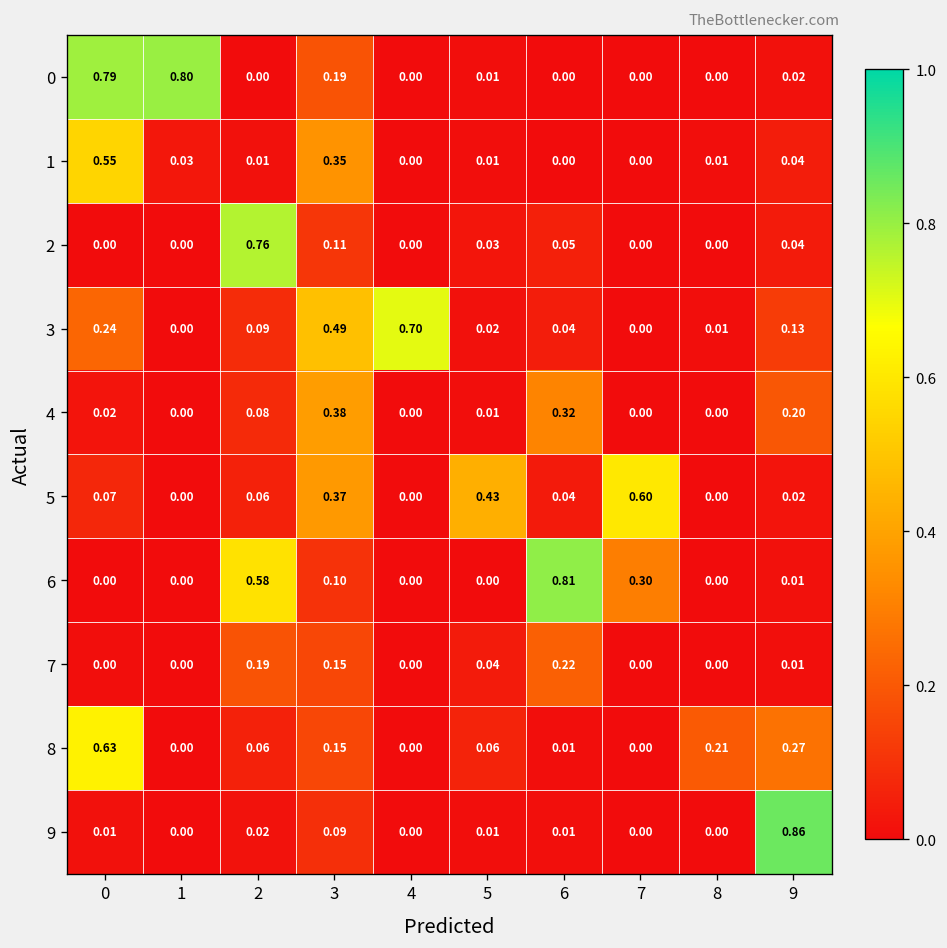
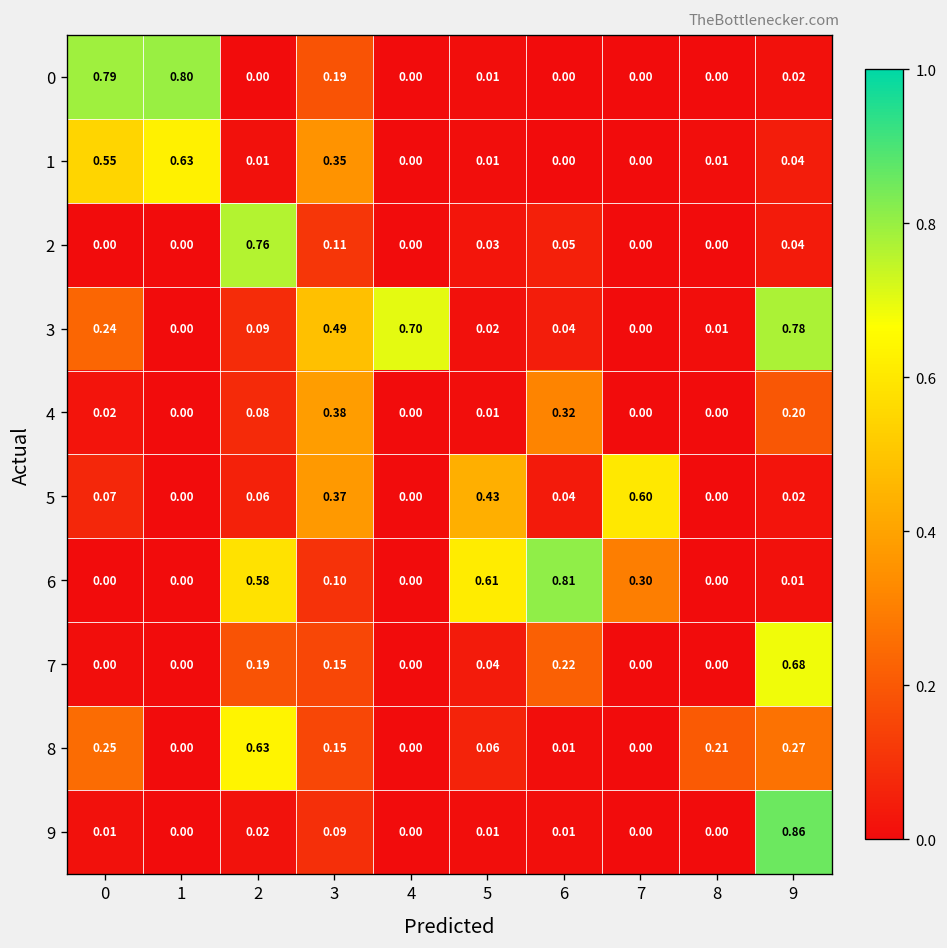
  {
    "0": {
      "0": 0.79,
      "1": 0.80,
      "2": 0.00,
      "3": 0.19,
      "4": 0.00,
      "5": 0.01,
      "6": 0.00,
      "7": 0.00,
      "8": 0.00,
      "9": 0.02
    },
    "1": {
      "0": 0.55,
-     "1": 0.03,
+     "1": 0.63,
      "2": 0.01,
      "3": 0.35,
      "4": 0.00,
      "5": 0.01,
      "6": 0.00,
      "7": 0.00,
      "8": 0.01,
      "9": 0.04
    },
    "2": {
      "0": 0.00,
      "1": 0.00,
      "2": 0.76,
      "3": 0.11,
      "4": 0.00,
      "5": 0.03,
      "6": 0.05,
      "7": 0.00,
      "8": 0.00,
      "9": 0.04
    },
    "3": {
      "0": 0.24,
      "1": 0.00,
      "2": 0.09,
      "3": 0.49,
      "4": 0.70,
      "5": 0.02,
      "6": 0.04,
      "7": 0.00,
      "8": 0.01,
-     "9": 0.13
+     "9": 0.78
    },
    "4": {
      "0": 0.02,
      "1": 0.00,
      "2": 0.08,
      "3": 0.38,
      "4": 0.00,
      "5": 0.01,
      "6": 0.32,
      "7": 0.00,
      "8": 0.00,
      "9": 0.20
    },
    "5": {
      "0": 0.07,
      "1": 0.00,
      "2": 0.06,
      "3": 0.37,
      "4": 0.00,
      "5": 0.43,
      "6": 0.04,
      "7": 0.60,
      "8": 0.00,
      "9": 0.02
    },
    "6": {
      "0": 0.00,
      "1": 0.00,
      "2": 0.58,
      "3": 0.10,
      "4": 0.00,
-     "5": 0.00,
+     "5": 0.61,
      "6": 0.81,
      "7": 0.30,
      "8": 0.00,
      "9": 0.01
    },
    "7": {
      "0": 0.00,
      "1": 0.00,
      "2": 0.19,
      "3": 0.15,
      "4": 0.00,
      "5": 0.04,
      "6": 0.22,
      "7": 0.00,
      "8": 0.00,
-     "9": 0.01
+     "9": 0.68
    },
    "8": {
-     "0": 0.63,
+     "0": 0.25,
      "1": 0.00,
-     "2": 0.06,
+     "2": 0.63,
      "3": 0.15,
      "4": 0.00,
      "5": 0.06,
      "6": 0.01,
      "7": 0.00,
      "8": 0.21,
      "9": 0.27
    },
    "9": {
      "0": 0.01,
      "1": 0.00,
      "2": 0.02,
      "3": 0.09,
      "4": 0.00,
      "5": 0.01,
      "6": 0.01,
      "7": 0.00,
      "8": 0.00,
      "9": 0.86
    }
  }
